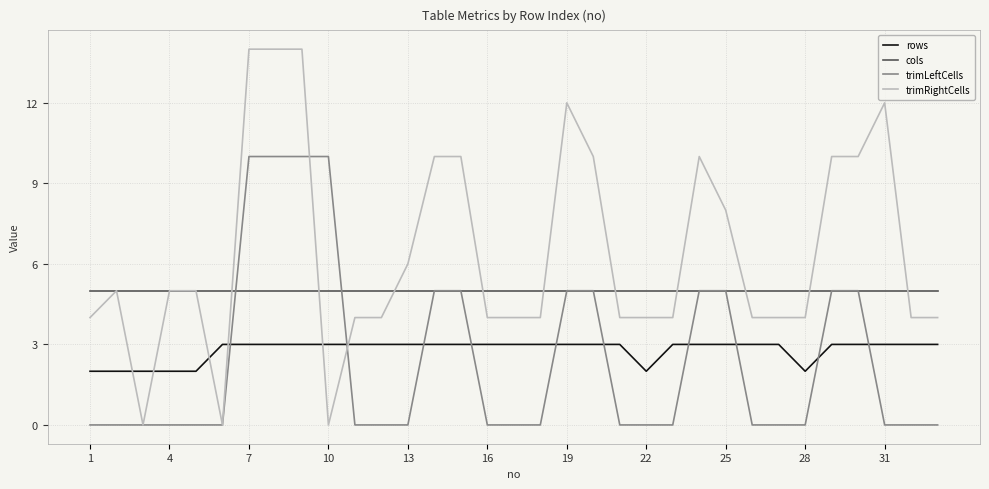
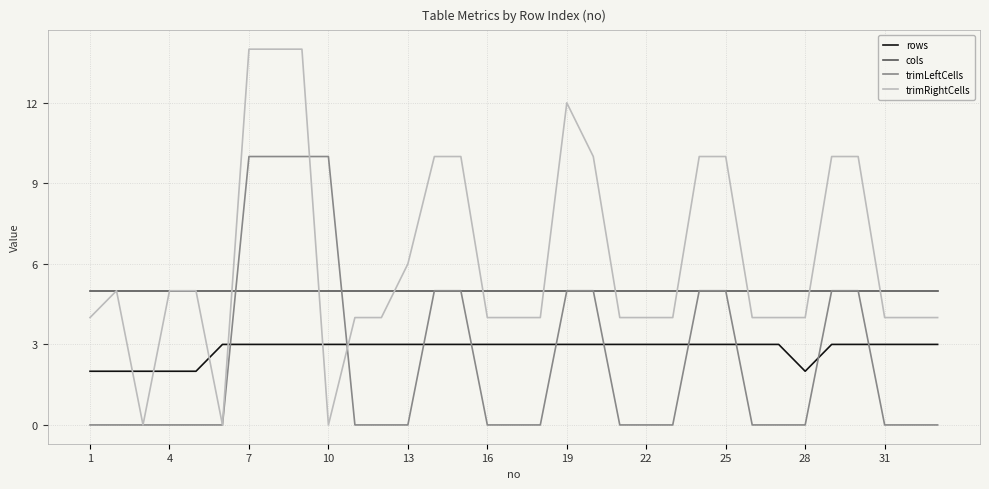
  {
    "rows": {
      "1": 2,
      "4": 2,
      "7": 3,
      "10": 3,
      "13": 3,
      "16": 3,
      "19": 3,
-     "22": 2,
+     "22": 3,
      "25": 3,
      "28": 2,
      "31": 3
    },
    "cols": {
      "1": 5,
      "7": 5,
      "10": 5,
      "13": 5,
      "16": 5,
      "22": 5,
      "28": 5,
      "31": 5
    },
    "trimLeftCells": {
      "1": 0,
      "4": 0,
      "7": 10,
      "10": 10,
      "13": 0,
      "16": 0,
      "22": 0,
      "28": 0,
      "31": 0
    },
    "trimRightCells": {
      "1": 4,
      "7": 14,
      "10": 0,
      "13": 6,
      "16": 4,
      "19": 12,
      "22": 4,
-     "25": 8,
+     "25": 10,
      "28": 4,
-     "31": 12
+     "31": 4
    }
  }
